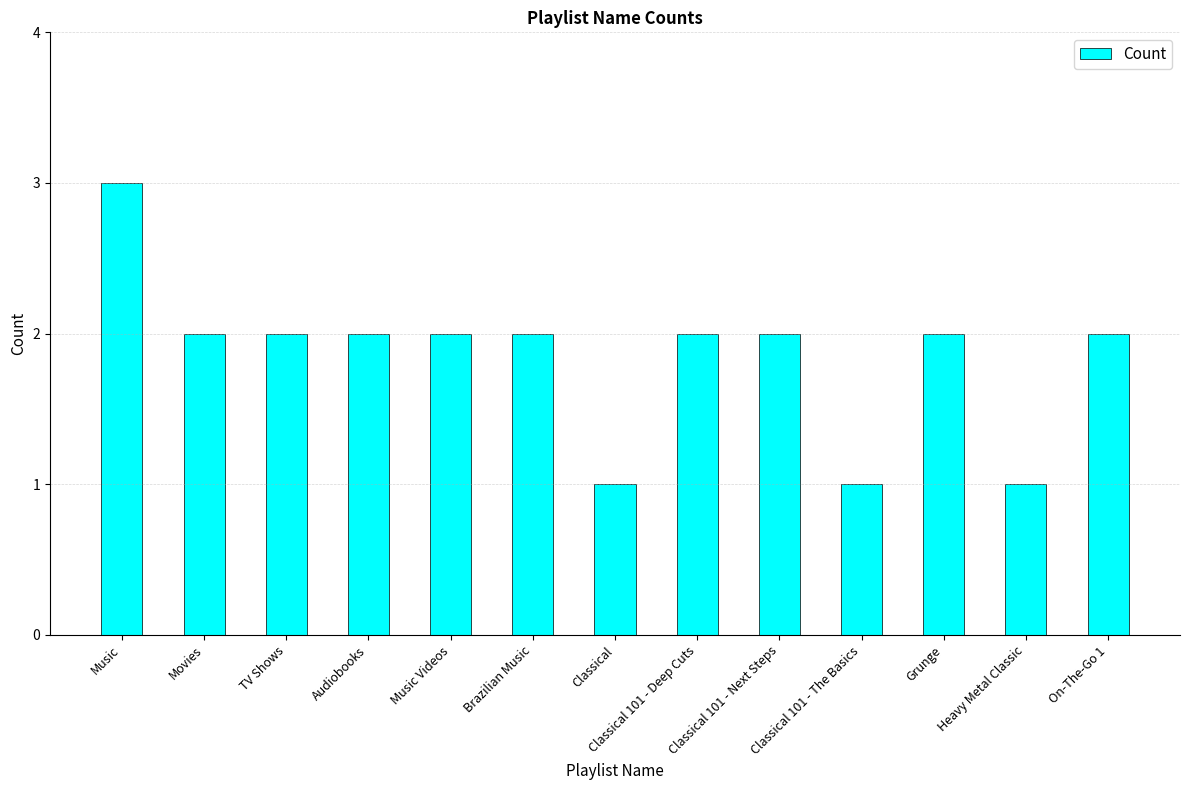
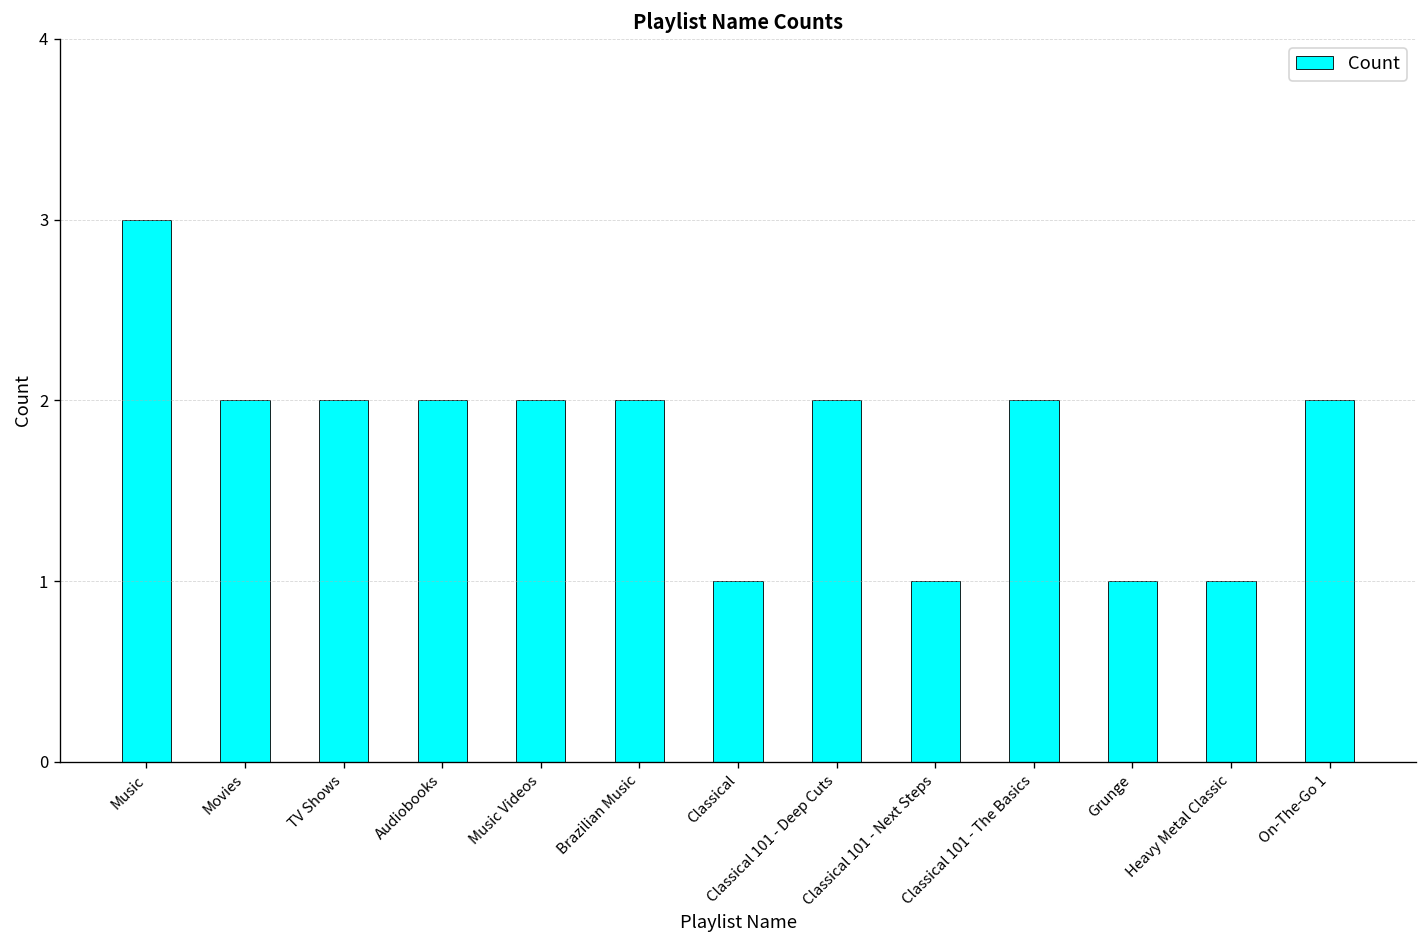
  {
    "Music": 3,
    "Movies": 2,
    "TV Shows": 2,
    "Audiobooks": 2,
    "Music Videos": 2,
    "Brazilian Music": 2,
    "Classical": 1,
    "Classical 101 - Deep Cuts": 2,
-   "Classical 101 - Next Steps": 2,
-   "Classical 101 - The Basics": 1,
-   "Grunge": 2,
+   "Classical 101 - Next Steps": 1,
+   "Classical 101 - The Basics": 2,
+   "Grunge": 1,
    "Heavy Metal Classic": 1,
    "On-The-Go 1": 2
  }
